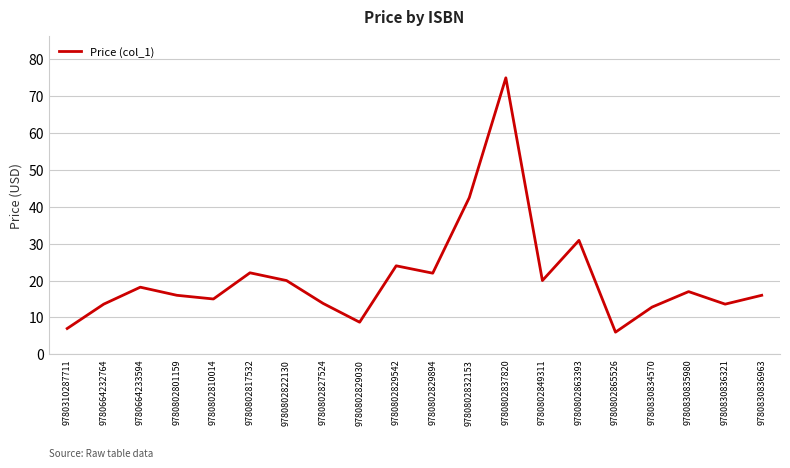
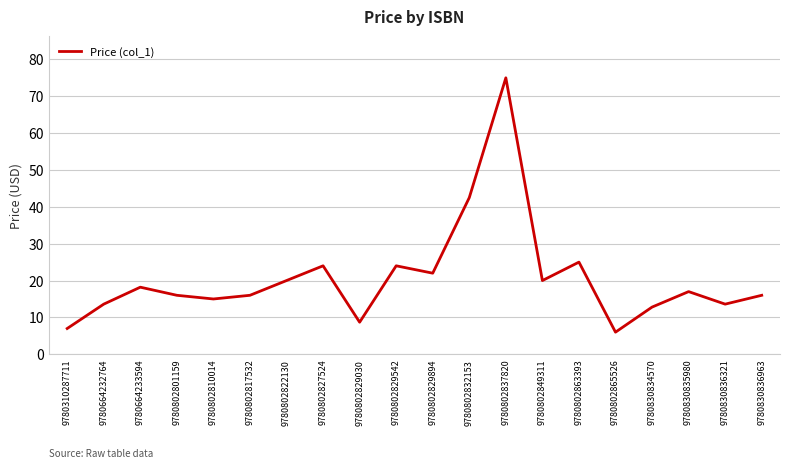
  {
    "9780310287711": 7,
    "9780664232764": 14,
    "9780664233594": 18,
    "9780802801159": 16,
    "9780802810014": 15,
-   "9780802817532": 22,
+   "9780802817532": 16,
    "9780802822130": 20,
-   "9780802827524": 14,
+   "9780802827524": 24,
    "9780802829030": 9,
    "9780802829542": 24,
    "9780802829894": 22,
    "9780802832153": 43,
    "9780802837820": 75,
    "9780802849311": 20,
-   "9780802863393": 31,
+   "9780802863393": 25,
    "9780802865526": 6,
    "9780830834570": 13,
    "9780830835980": 17,
    "9780830836321": 14,
    "9780830836963": 16
  }
